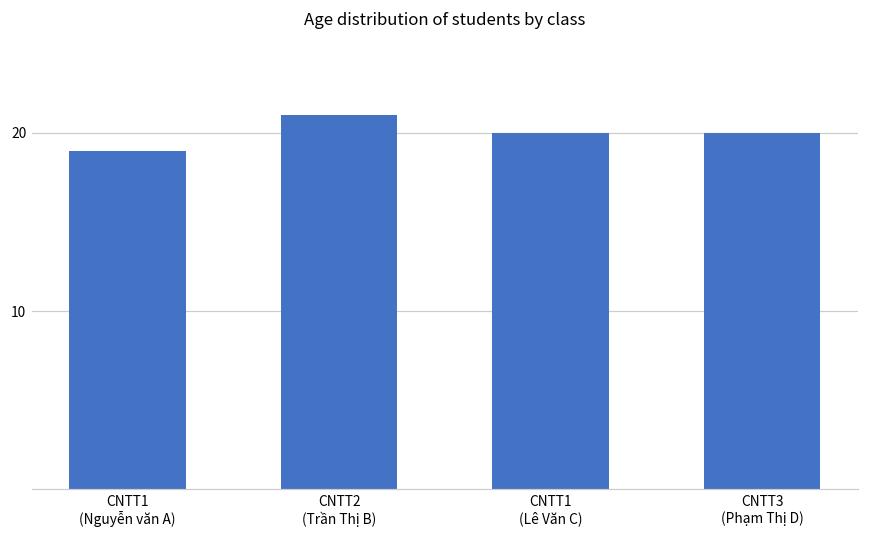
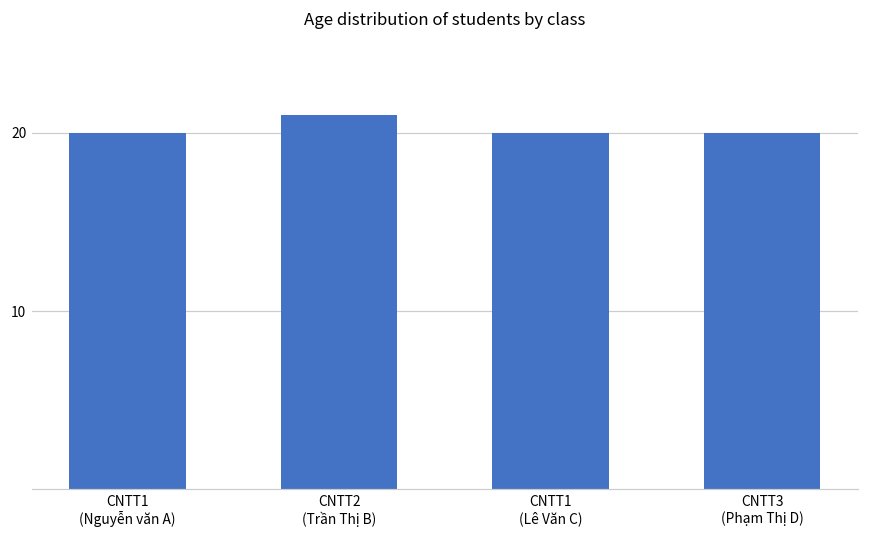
  {
-   "CNTT1 (Nguyễn văn A)": 19,
+   "CNTT1 (Nguyễn văn A)": 20,
    "CNTT2 (Trần Thị B)": 21,
    "CNTT1 (Lê Văn C)": 20,
    "CNTT3 (Phạm Thị D)": 20
  }
